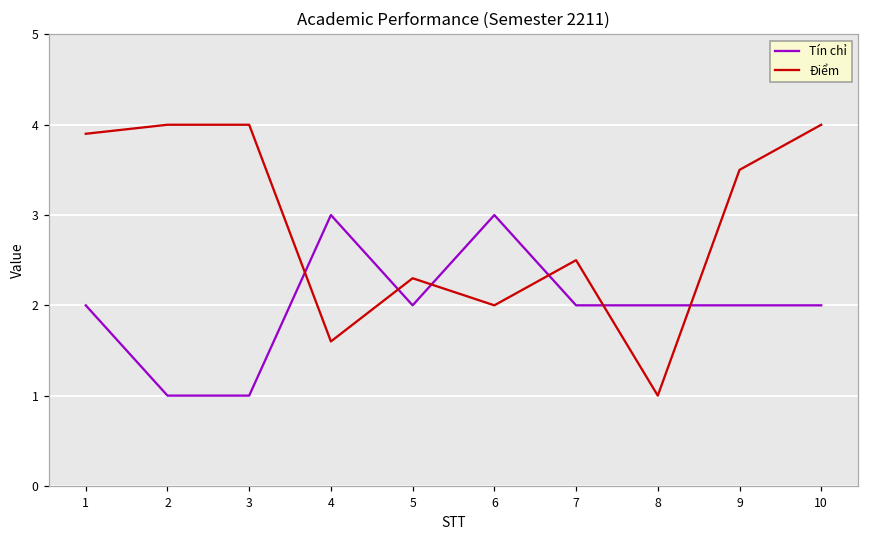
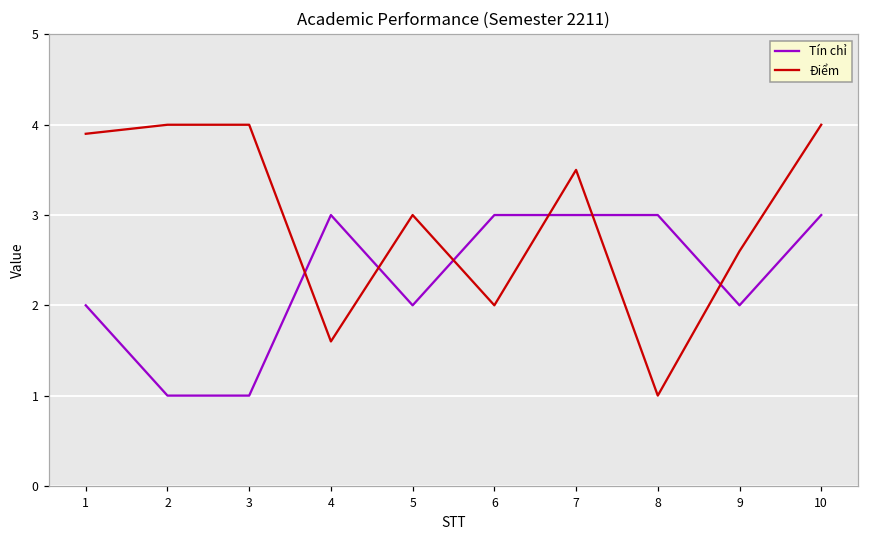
  {
    "Tín chỉ": {
      "1": 2,
      "2": 1,
      "3": 1,
      "4": 3,
      "5": 2,
      "6": 3,
-     "7": 2,
-     "8": 2,
+     "7": 3,
+     "8": 3,
      "9": 2,
-     "10": 2
+     "10": 3
    },
    "Điểm": {
      "1": 3.9,
      "2": 4.0,
      "3": 4.0,
      "4": 1.6,
-     "5": 2.3,
+     "5": 3.0,
      "6": 2.0,
-     "7": 2.5,
+     "7": 3.5,
      "8": 1.0,
-     "9": 3.5,
+     "9": 2.6,
      "10": 4.0
    }
  }
